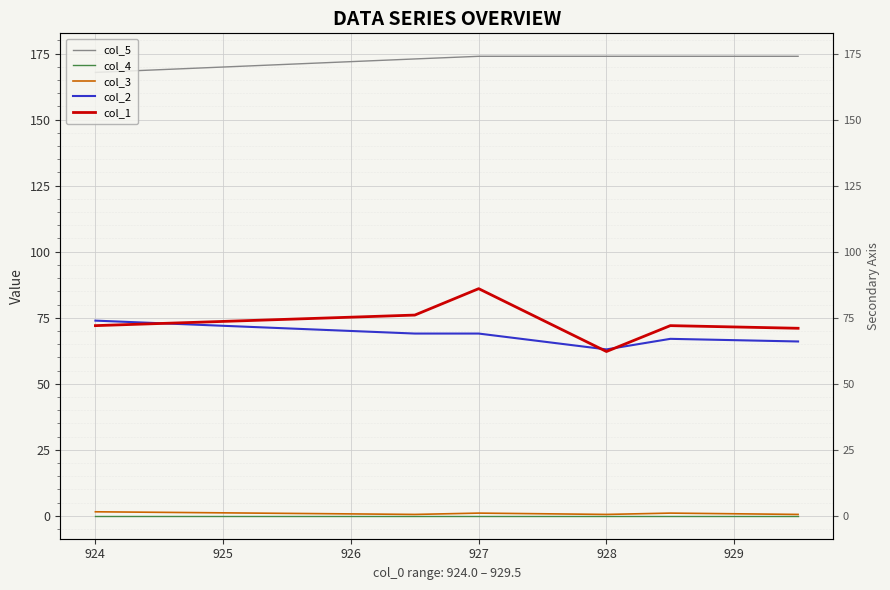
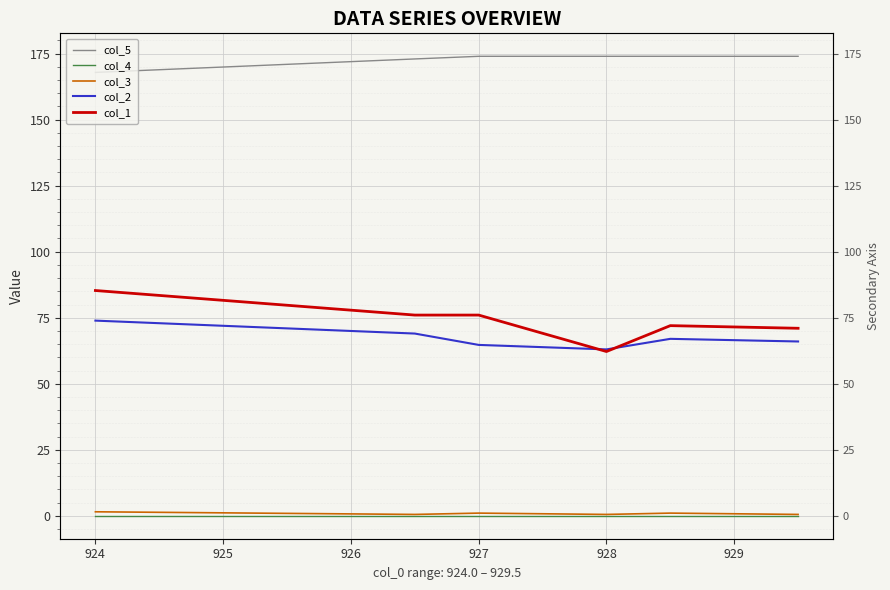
  {
    "col_5": {
      "927": 174,
      "928": 174
    },
    "col_4": {
      "924": 0,
      "927": 0
    },
    "col_3": {
      "924": 2,
      "927": 1
    },
    "col_2": {
      "924": 74,
-     "927": 69
+     "927": 65
    },
    "col_1": {
-     "924": 72,
-     "927": 86
+     "924": 85,
+     "927": 76
    }
  }
